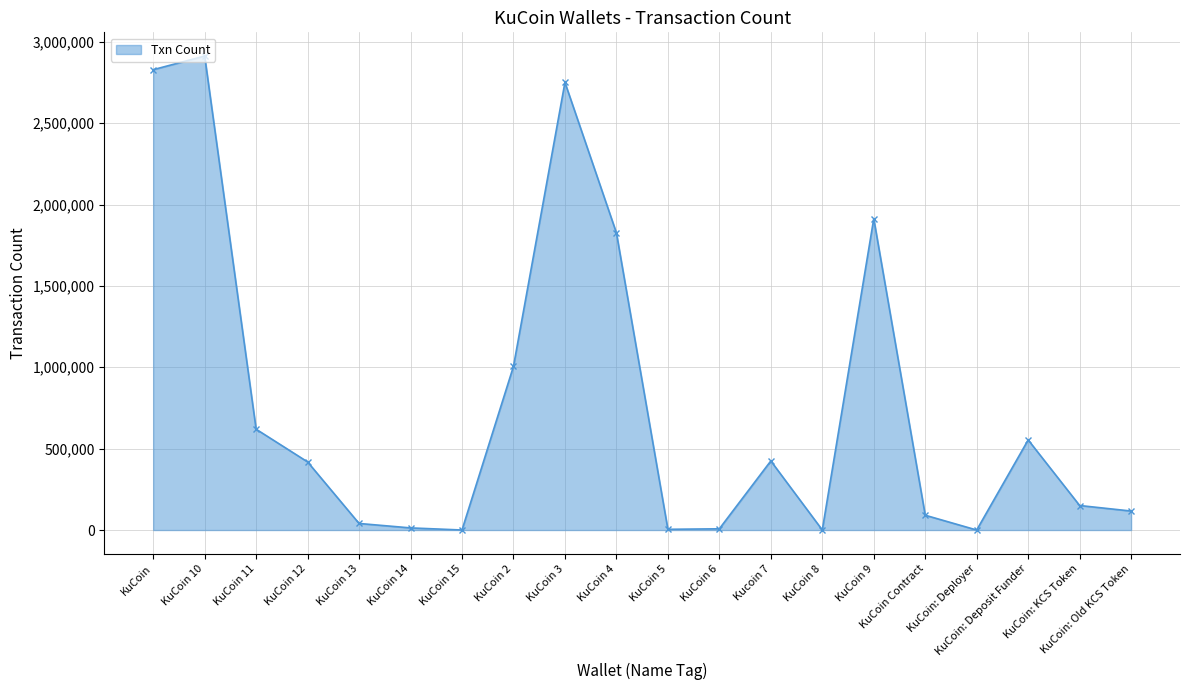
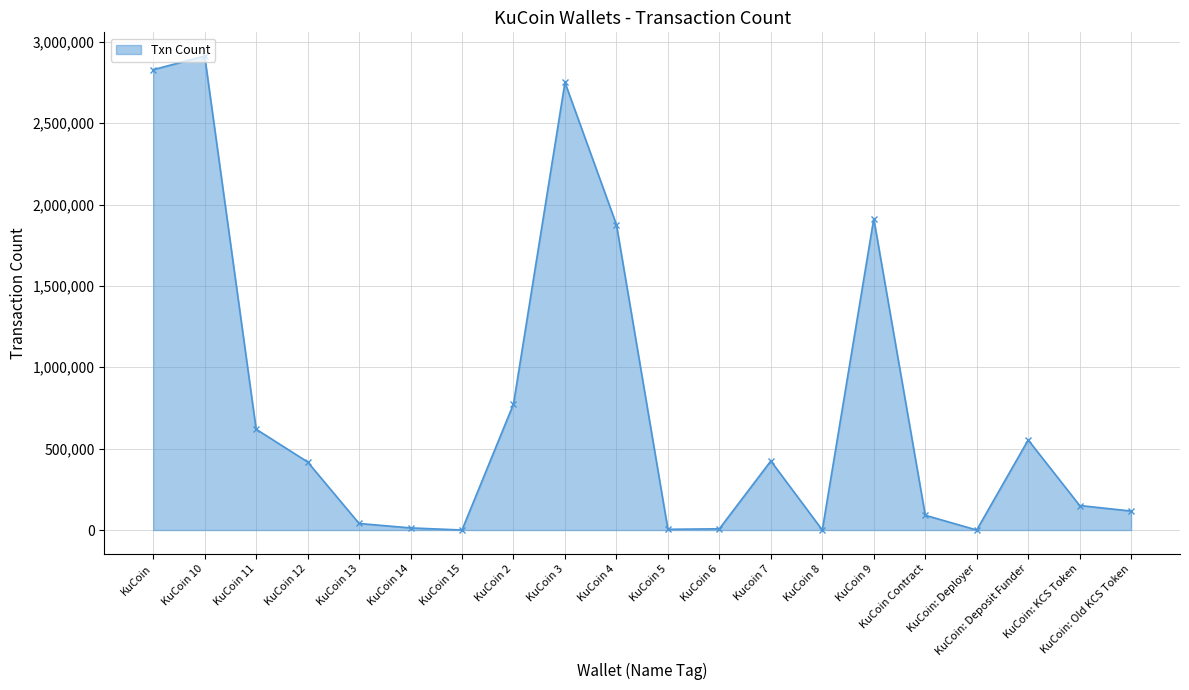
  {
    "KuCoin": "2,830,000",
    "KuCoin 11": "620,000",
    "KuCoin 12": "420,000",
    "KuCoin 13": "40,000",
    "KuCoin 14": "10,000",
    "KuCoin 15": "0",
-   "KuCoin 2": "1,010,000",
+   "KuCoin 2": "770,000",
    "KuCoin 3": "2,750,000",
-   "KuCoin 4": "1,830,000",
+   "KuCoin 4": "1,880,000",
    "KuCoin 5": "0",
    "KuCoin 6": "10,000",
    "Kucoin 7": "420,000",
    "KuCoin 8": "0",
    "KuCoin 9": "1,910,000",
    "KuCoin Contract": "90,000",
    "KuCoin: Deployer": "0",
    "KuCoin: Deposit Funder": "550,000",
    "KuCoin: KCS Token": "150,000",
    "KuCoin: Old KCS Token": "120,000"
  }
